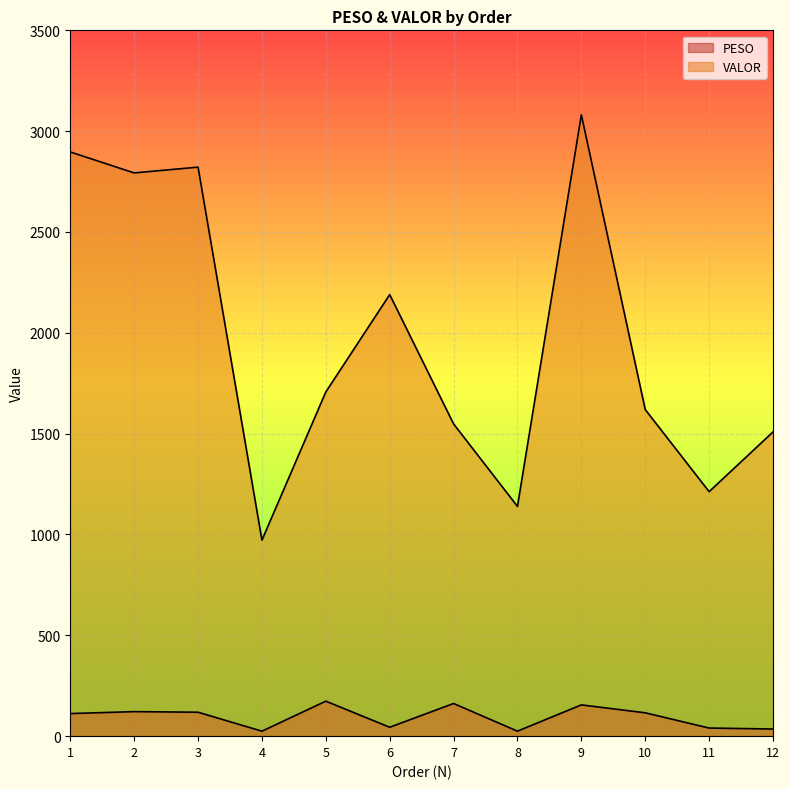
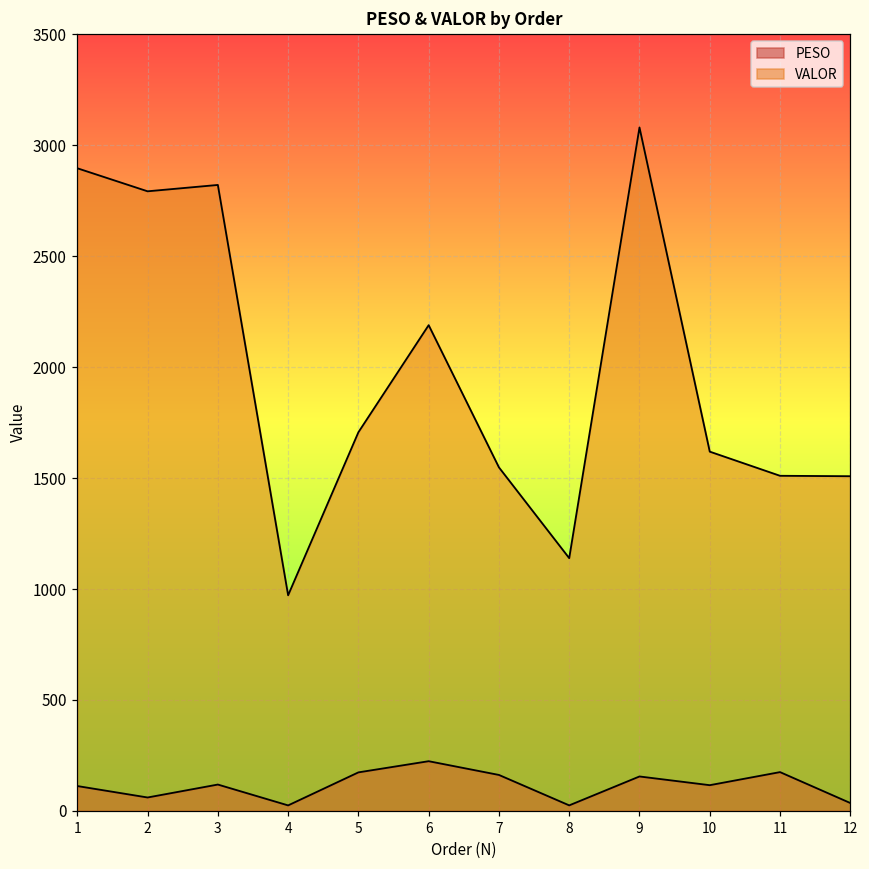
  {
    "PESO": {
      "1": 110,
-     "2": 120,
+     "2": 60,
      "3": 120,
      "4": 20,
      "5": 170,
-     "6": 40,
+     "6": 220,
      "7": 160,
      "8": 20,
      "9": 160,
      "10": 120,
-     "11": 40,
+     "11": 170,
      "12": 40
    },
    "VALOR": {
      "1": 2900,
      "2": 2790,
      "3": 2820,
      "4": 970,
      "5": 1710,
      "6": 2190,
      "7": 1550,
      "8": 1140,
      "9": 3080,
      "10": 1620,
-     "11": 1210,
+     "11": 1510,
      "12": 1510
    }
  }
